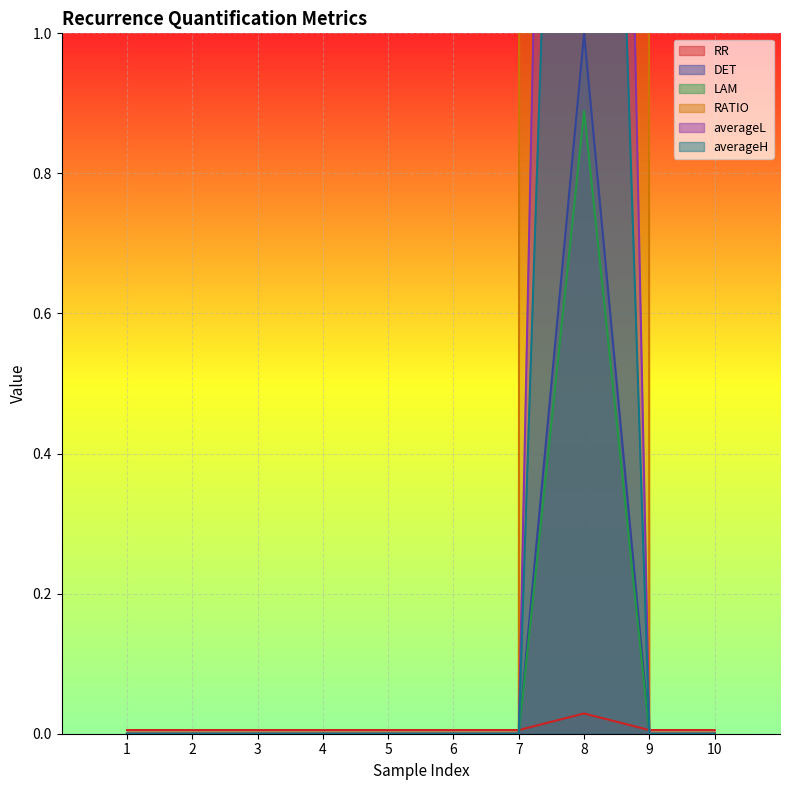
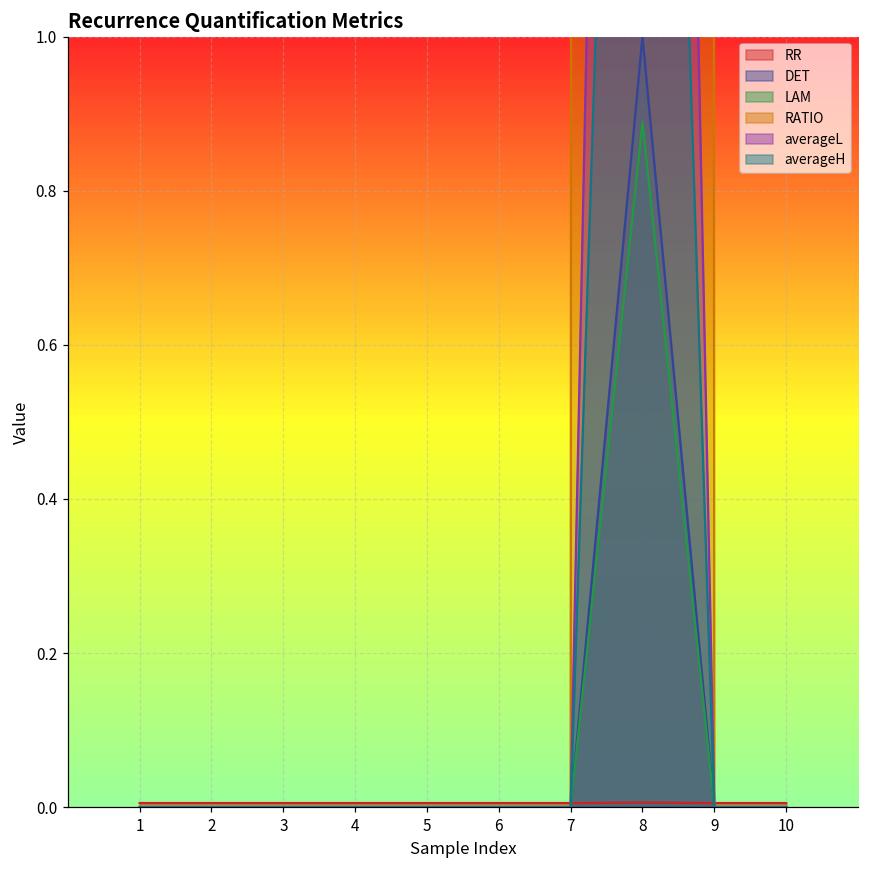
  {
    "RR": {
      "1": 0.01,
      "2": 0.01,
      "3": 0.01,
      "4": 0.01,
      "5": 0.01,
      "6": 0.01,
      "7": 0.01,
-     "8": 0.03,
+     "8": 0.01,
      "9": 0.01,
      "10": 0.01
    }
  }
